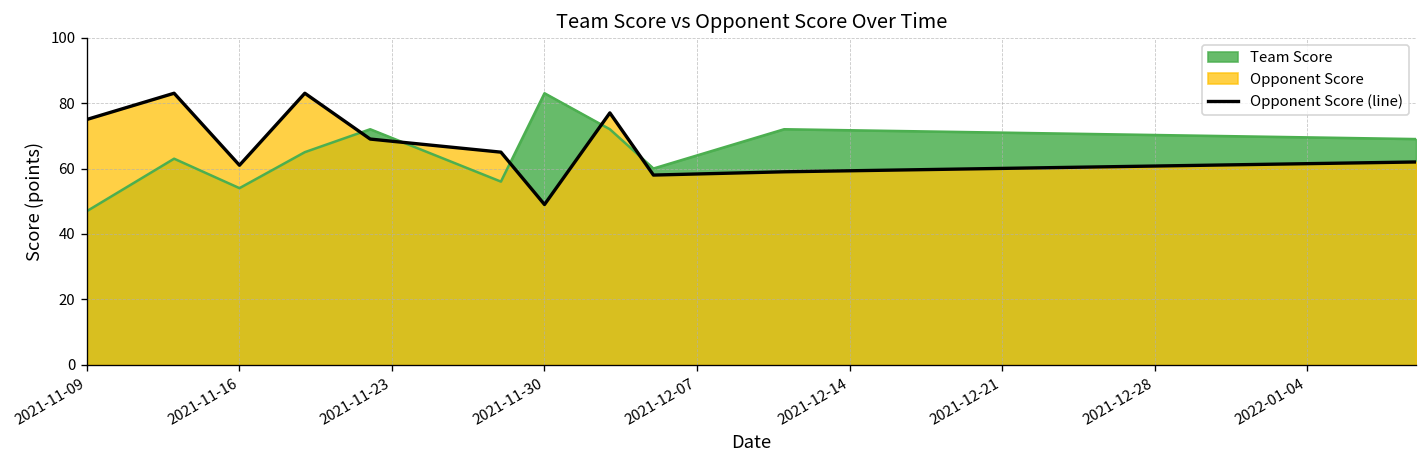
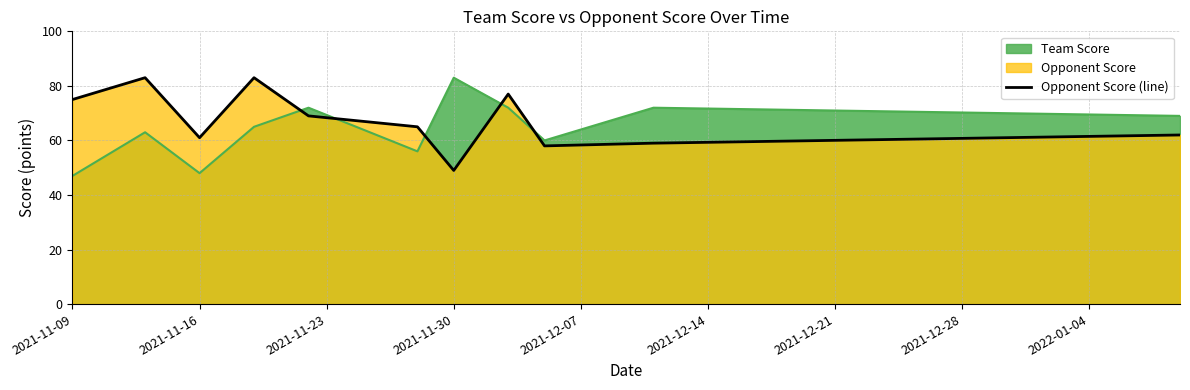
  {
    "Team Score": {
      "2021-11-09": 47,
-     "2021-11-16": 54,
+     "2021-11-16": 48,
      "2021-11-30": 83
    },
    "Opponent Score": {
      "2021-11-09": 75,
      "2021-11-16": 61,
      "2021-11-30": 49
    }
  }
